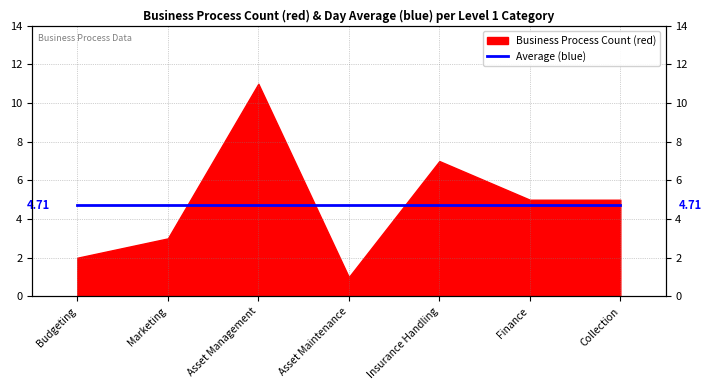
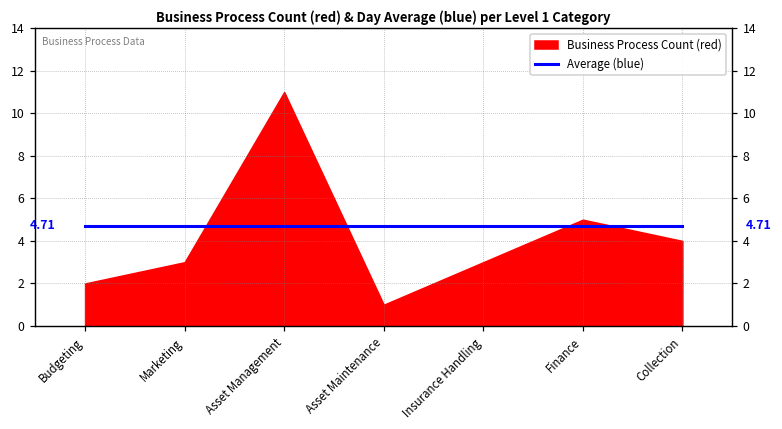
  {
    "Business Process Count (red)": {
      "Budgeting": 2,
      "Marketing": 3,
      "Asset Management": 11,
      "Asset Maintenance": 1,
-     "Insurance Handling": 7,
+     "Insurance Handling": 3,
      "Finance": 5,
-     "Collection": 5
+     "Collection": 4
    },
    "Average (blue)": {
      "Marketing": 4.7,
      "Asset Management": 4.7,
      "Asset Maintenance": 4.7,
      "Insurance Handling": 4.7,
      "Finance": 4.7,
      "Collection": 4.7
    }
  }
